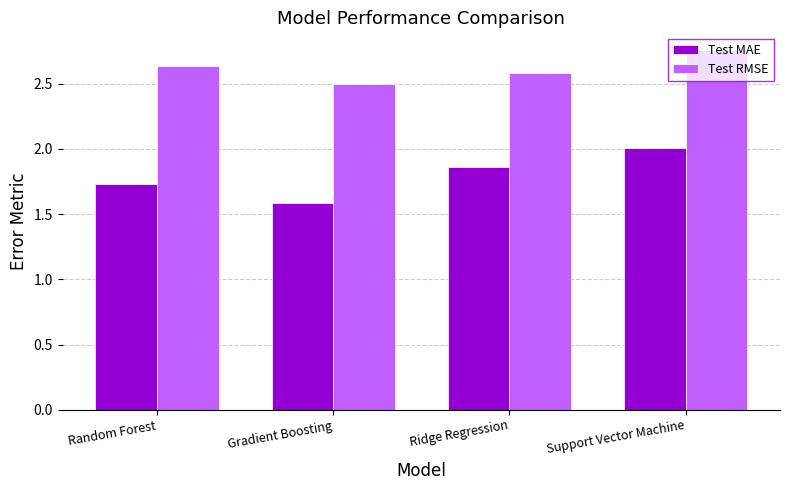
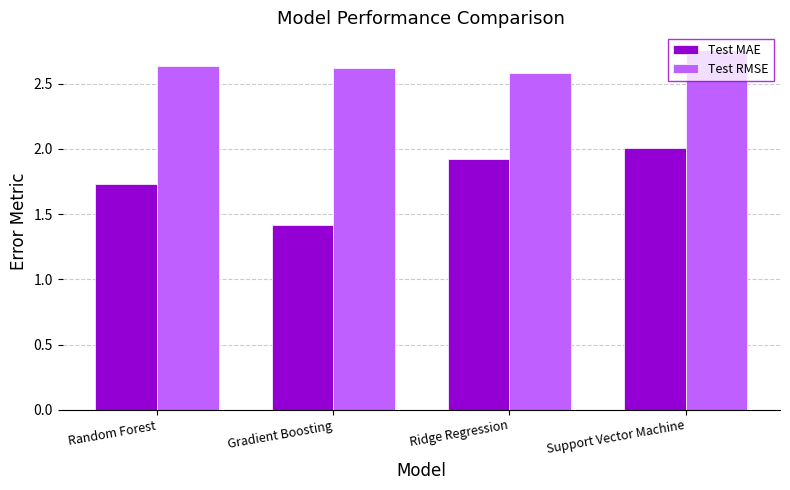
  {
    "Test MAE": {
      "Random Forest": 1.73,
-     "Gradient Boosting": 1.58,
-     "Ridge Regression": 1.86,
+     "Gradient Boosting": 1.42,
+     "Ridge Regression": 1.93,
      "Support Vector Machine": 2.01
    },
    "Test RMSE": {
      "Random Forest": 2.63,
-     "Gradient Boosting": 2.50,
+     "Gradient Boosting": 2.62,
      "Ridge Regression": 2.58
    }
  }
